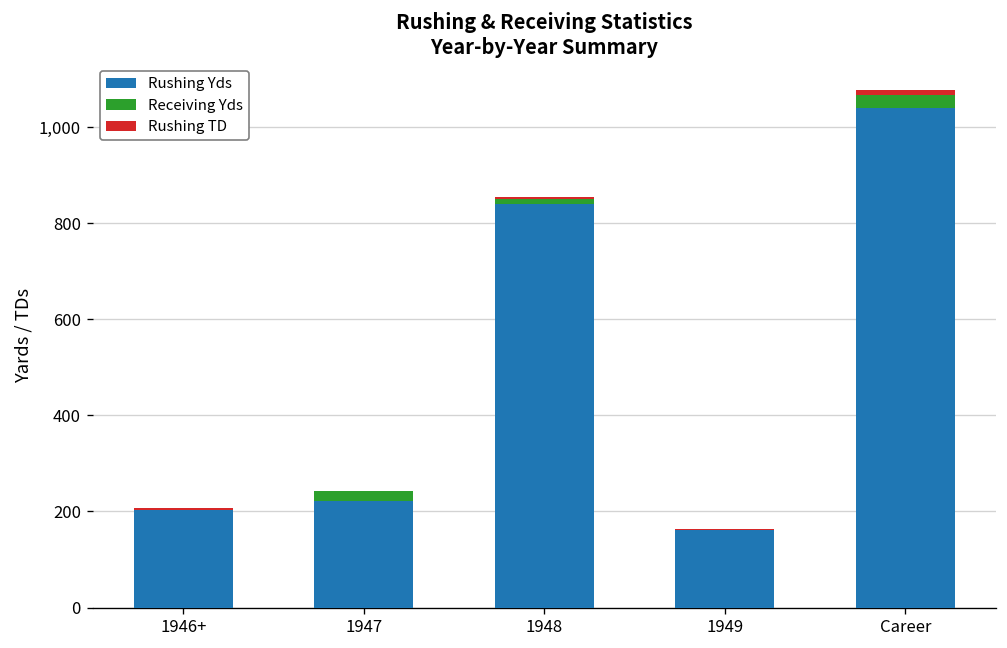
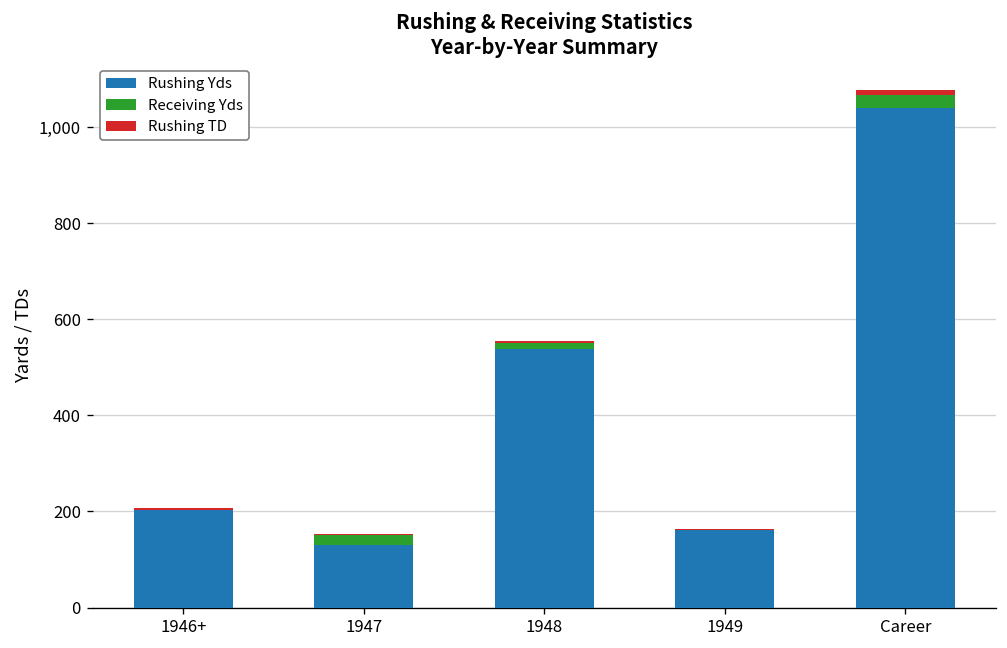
  {
    "Rushing Yds": {
      "1946+": "210",
-     "1947": "220",
-     "1948": "840",
+     "1947": "130",
+     "1948": "540",
      "1949": "160",
      "Career": "1,040"
    },
    "Receiving Yds": {
      "1947": "20",
      "1948": "10",
      "1949": "0",
      "Career": "30"
    },
    "Rushing TD": {
      "Career": "10"
    }
  }
